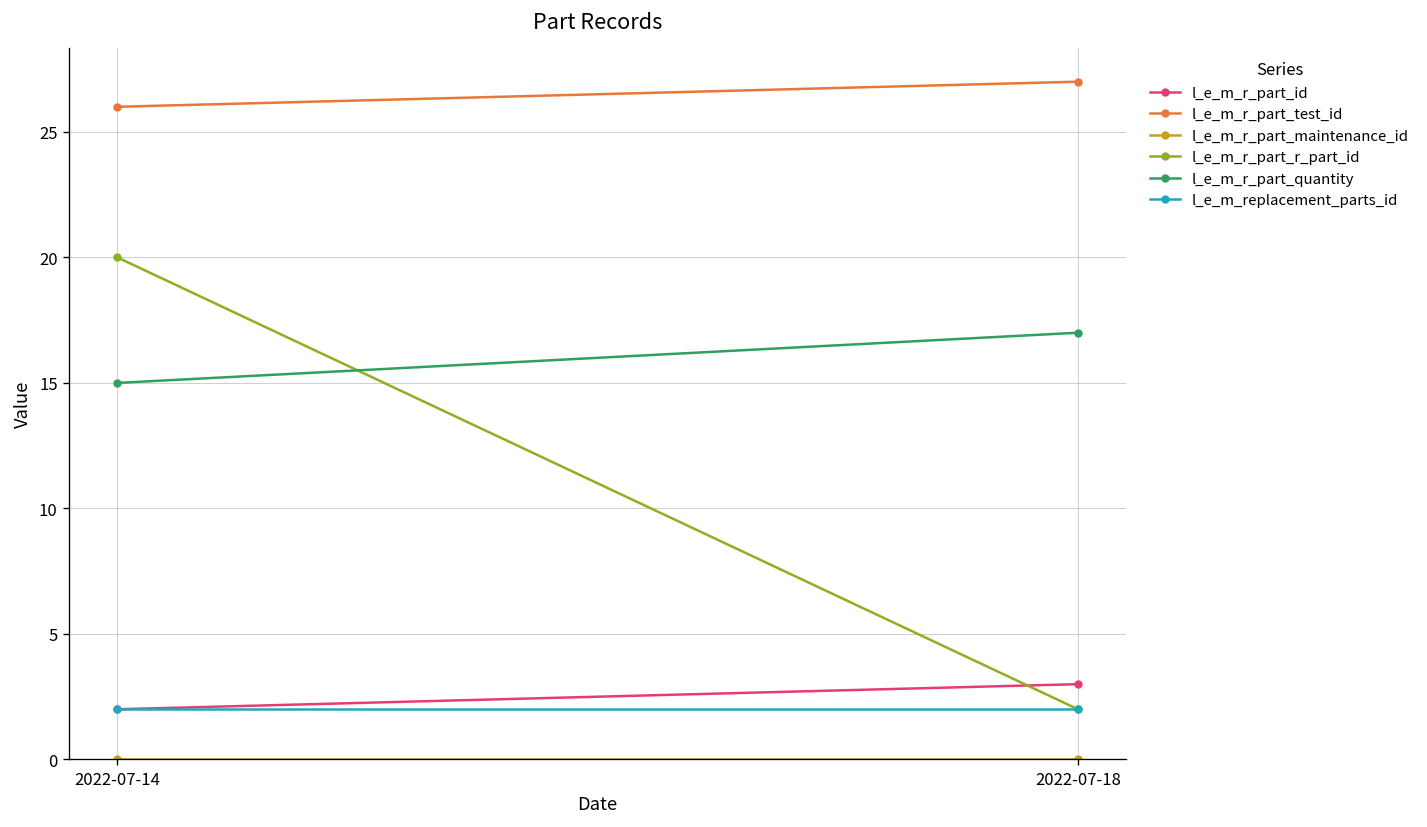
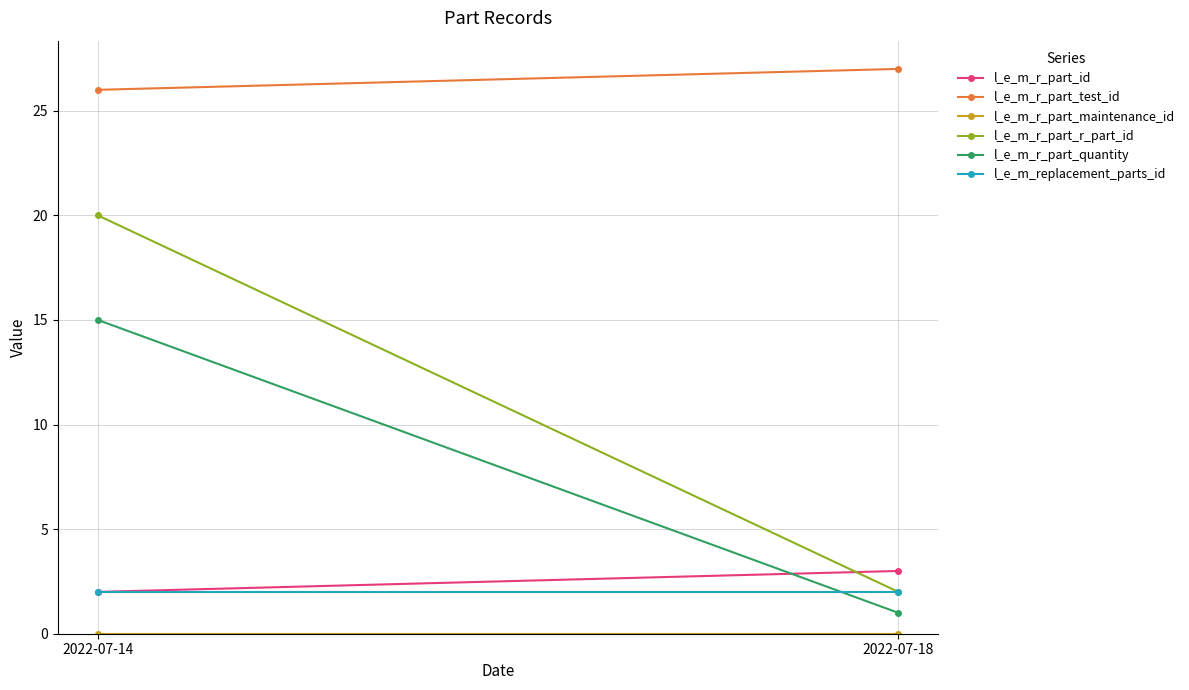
  {
    "l_e_m_r_part_id": {
      "2022-07-18": 3
    },
    "l_e_m_r_part_r_part_id": {
      "2022-07-14": 20
    },
    "l_e_m_r_part_quantity": {
      "2022-07-14": 15,
-     "2022-07-18": 17
+     "2022-07-18": 1
    }
  }
